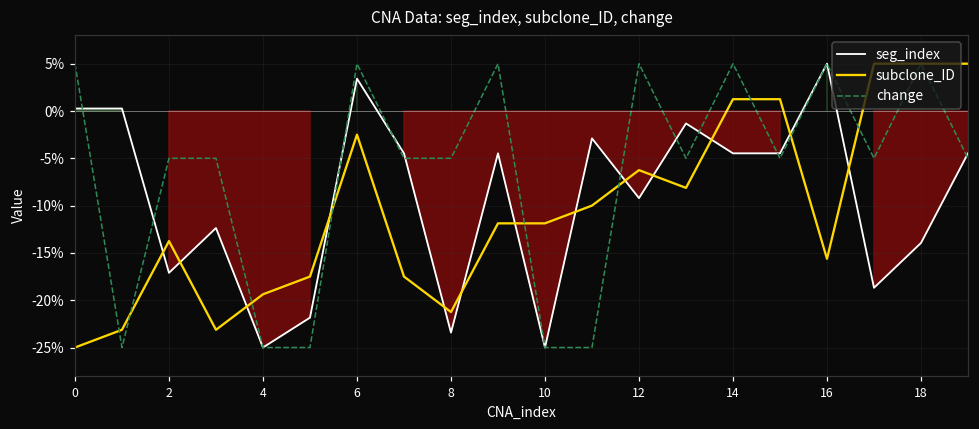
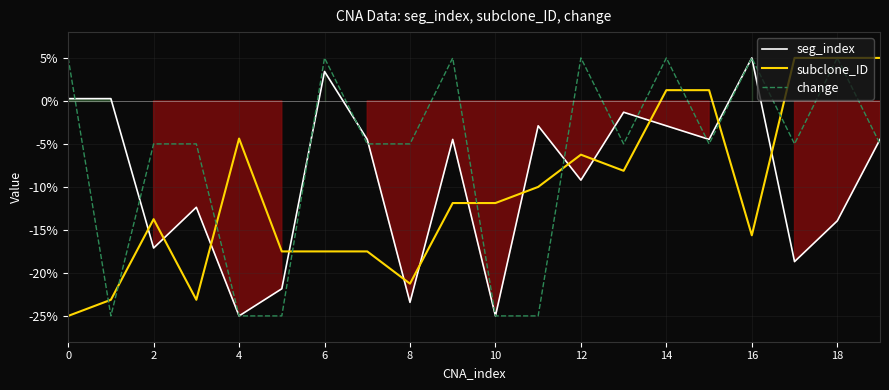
  {
    "seg_index": {
      "0": "0%",
      "2": "-17%",
      "6": "3%",
      "8": "-23%",
      "12": "-9%",
-     "14": "-4%",
+     "14": "-3%",
      "18": "-14%"
    },
    "subclone_ID": {
      "0": "-25%",
      "2": "-14%",
-     "4": "-19%",
-     "6": "-3%",
+     "4": "-4%",
+     "6": "-18%",
      "8": "-21%",
      "10": "-12%",
      "12": "-6%",
      "14": "1%",
      "16": "-16%"
    },
    "change": {
      "0": "5%",
      "2": "-5%",
      "6": "5%",
      "8": "-5%",
      "12": "5%",
      "14": "5%"
    }
  }
